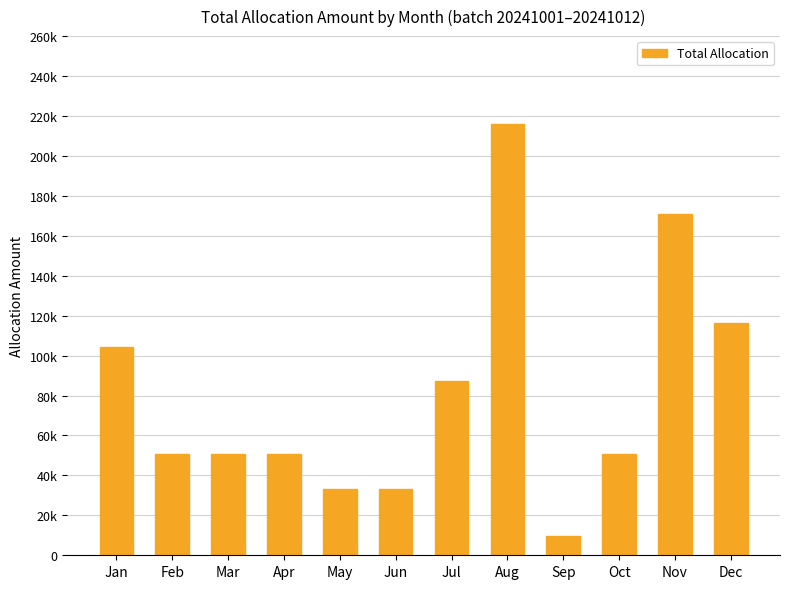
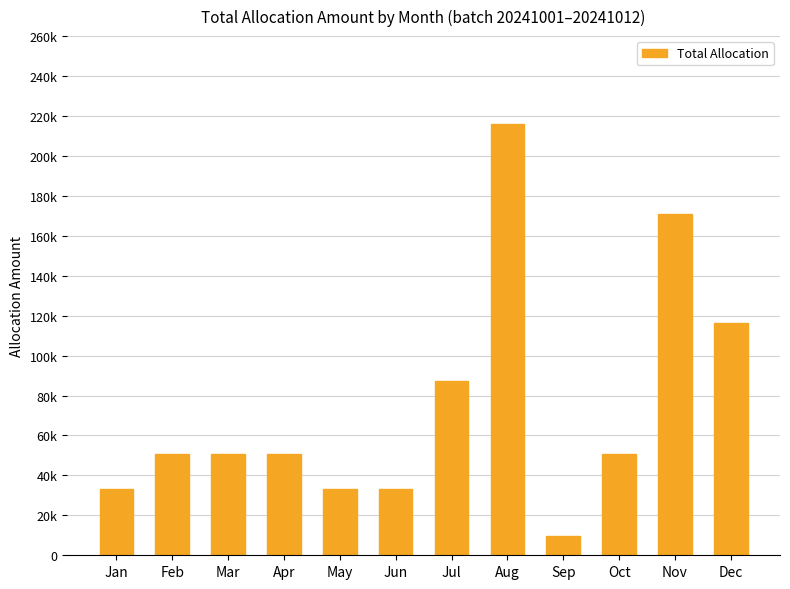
  {
-   "Jan": 104000,
+   "Jan": 33000,
    "Feb": 51000,
    "Mar": 51000,
    "Apr": 51000,
    "May": 33000,
    "Jun": 33000,
    "Jul": 87000,
    "Aug": 216000,
    "Sep": 10000,
    "Oct": 51000,
    "Nov": 171000,
    "Dec": 116000
  }
